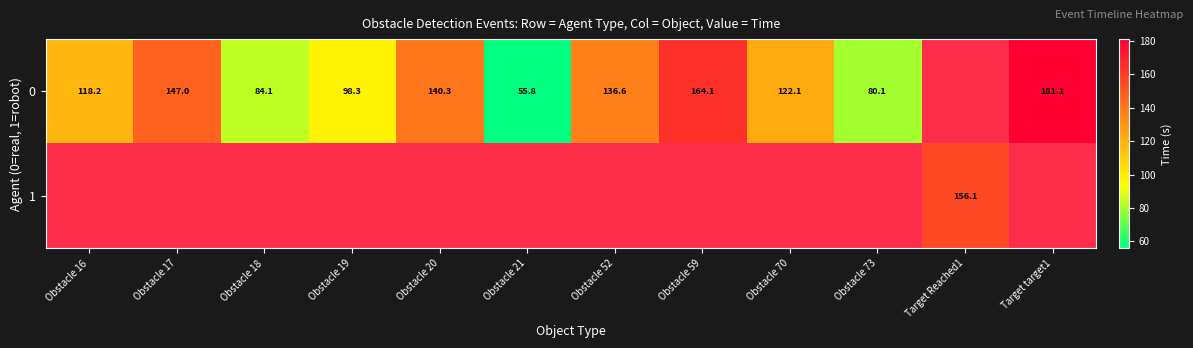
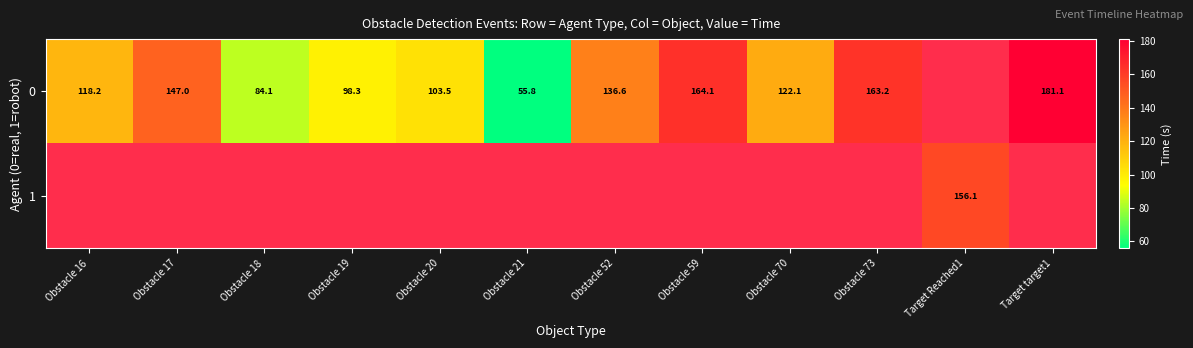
  {
    "0": {
      "Obstacle 16": 118.2,
      "Obstacle 17": 147.0,
      "Obstacle 18": 84.1,
      "Obstacle 19": 98.3,
-     "Obstacle 20": 140.3,
+     "Obstacle 20": 103.5,
      "Obstacle 21": 55.8,
      "Obstacle 52": 136.6,
      "Obstacle 59": 164.1,
      "Obstacle 70": 122.1,
-     "Obstacle 73": 80.1,
+     "Obstacle 73": 163.2,
      "Target target1": 181.1
    },
    "1": {
      "Target Reached1": 156.1
    }
  }
